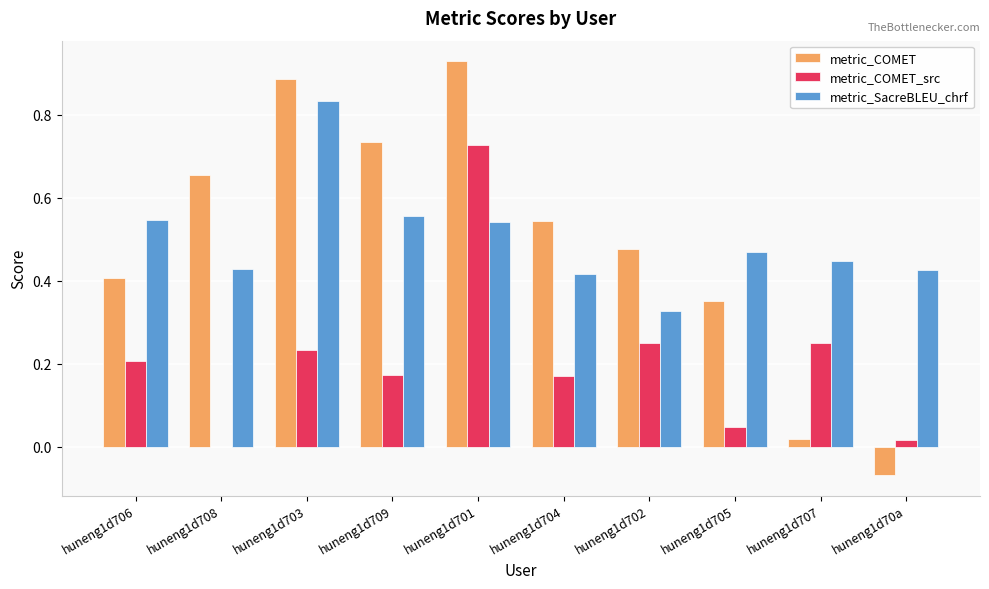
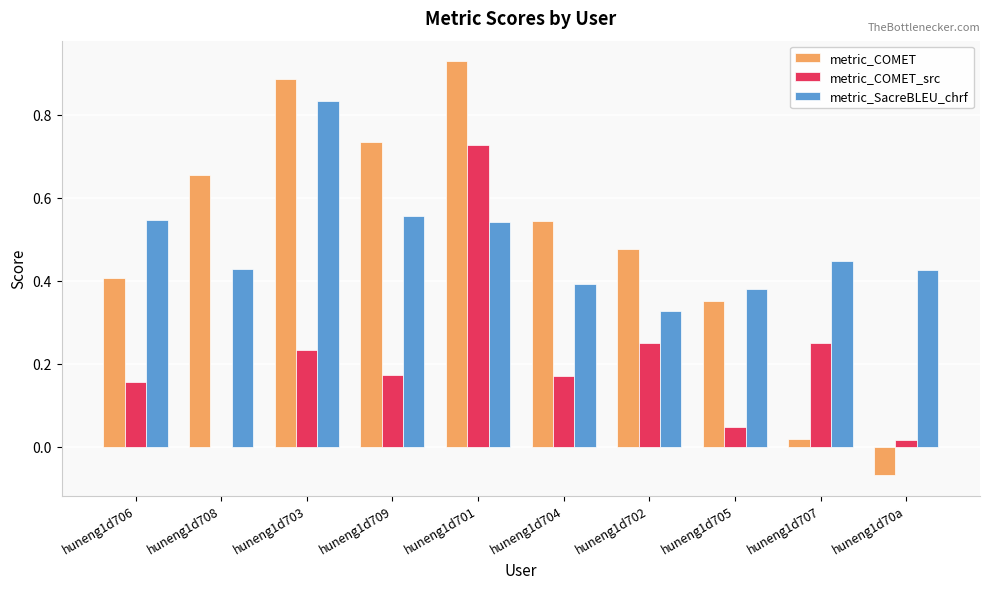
  {
    "metric_COMET": {
      "huneng1d706": 0.41,
      "huneng1d708": 0.66,
      "huneng1d703": 0.89,
      "huneng1d709": 0.73,
      "huneng1d701": 0.93,
      "huneng1d704": 0.55,
      "huneng1d702": 0.48,
      "huneng1d705": 0.35,
      "huneng1d707": 0.02,
      "huneng1d70a": -0.07
    },
    "metric_COMET_src": {
-     "huneng1d706": 0.21,
+     "huneng1d706": 0.16,
      "huneng1d708": 0.00,
      "huneng1d703": 0.23,
      "huneng1d709": 0.17,
      "huneng1d701": 0.73,
      "huneng1d704": 0.17,
      "huneng1d702": 0.25,
      "huneng1d705": 0.05,
      "huneng1d707": 0.25,
      "huneng1d70a": 0.02
    },
    "metric_SacreBLEU_chrf": {
      "huneng1d706": 0.55,
      "huneng1d708": 0.43,
      "huneng1d703": 0.83,
      "huneng1d709": 0.56,
      "huneng1d701": 0.54,
-     "huneng1d704": 0.42,
+     "huneng1d704": 0.39,
      "huneng1d702": 0.33,
-     "huneng1d705": 0.47,
+     "huneng1d705": 0.38,
      "huneng1d707": 0.45,
      "huneng1d70a": 0.43
    }
  }
